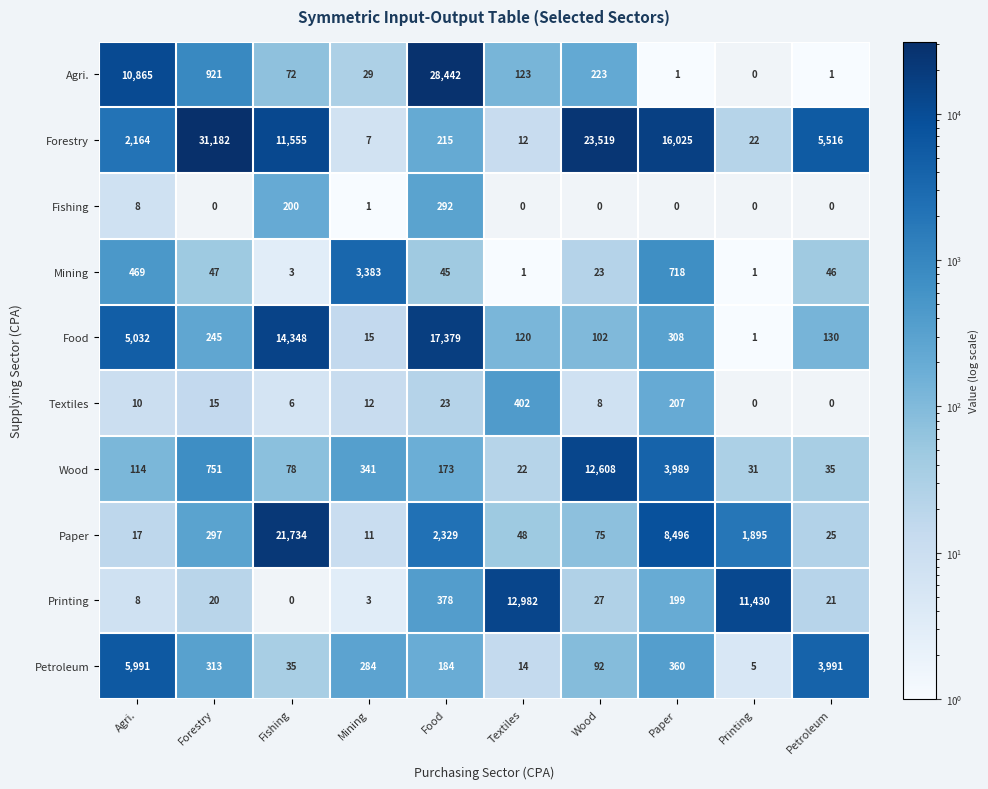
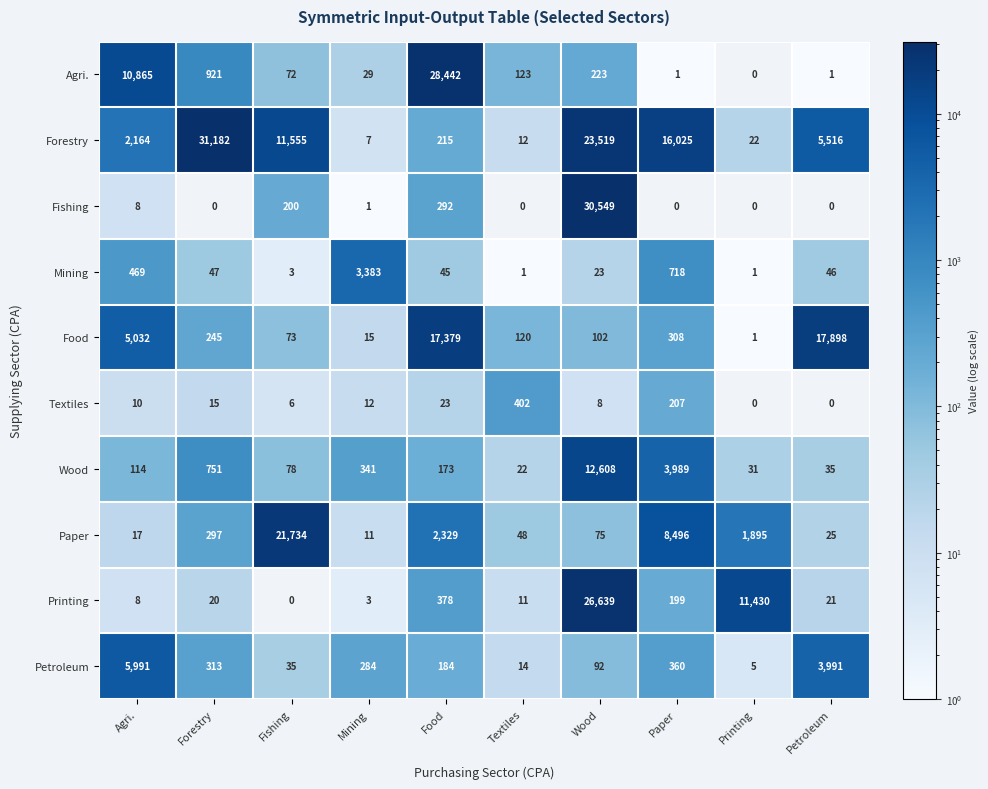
  {
    "Agri.": {
      "Agri.": "10,865",
      "Forestry": "921",
      "Fishing": "72",
      "Mining": "29",
      "Food": "28,442",
      "Textiles": "123",
      "Wood": "223",
      "Paper": "1",
      "Printing": "0",
      "Petroleum": "1"
    },
    "Forestry": {
      "Agri.": "2,164",
      "Forestry": "31,182",
      "Fishing": "11,555",
      "Mining": "7",
      "Food": "215",
      "Textiles": "12",
      "Wood": "23,519",
      "Paper": "16,025",
      "Printing": "22",
      "Petroleum": "5,516"
    },
    "Fishing": {
      "Agri.": "8",
      "Forestry": "0",
      "Fishing": "200",
      "Mining": "1",
      "Food": "292",
      "Textiles": "0",
-     "Wood": "0",
+     "Wood": "30,549",
      "Paper": "0",
      "Printing": "0",
      "Petroleum": "0"
    },
    "Mining": {
      "Agri.": "469",
      "Forestry": "47",
      "Fishing": "3",
      "Mining": "3,383",
      "Food": "45",
      "Textiles": "1",
      "Wood": "23",
      "Paper": "718",
      "Printing": "1",
      "Petroleum": "46"
    },
    "Food": {
      "Agri.": "5,032",
      "Forestry": "245",
-     "Fishing": "14,348",
+     "Fishing": "73",
      "Mining": "15",
      "Food": "17,379",
      "Textiles": "120",
      "Wood": "102",
      "Paper": "308",
      "Printing": "1",
-     "Petroleum": "130"
+     "Petroleum": "17,898"
    },
    "Textiles": {
      "Agri.": "10",
      "Forestry": "15",
      "Fishing": "6",
      "Mining": "12",
      "Food": "23",
      "Textiles": "402",
      "Wood": "8",
      "Paper": "207",
      "Printing": "0",
      "Petroleum": "0"
    },
    "Wood": {
      "Agri.": "114",
      "Forestry": "751",
      "Fishing": "78",
      "Mining": "341",
      "Food": "173",
      "Textiles": "22",
      "Wood": "12,608",
      "Paper": "3,989",
      "Printing": "31",
      "Petroleum": "35"
    },
    "Paper": {
      "Agri.": "17",
      "Forestry": "297",
      "Fishing": "21,734",
      "Mining": "11",
      "Food": "2,329",
      "Textiles": "48",
      "Wood": "75",
      "Paper": "8,496",
      "Printing": "1,895",
      "Petroleum": "25"
    },
    "Printing": {
      "Agri.": "8",
      "Forestry": "20",
      "Fishing": "0",
      "Mining": "3",
      "Food": "378",
-     "Textiles": "12,982",
-     "Wood": "27",
+     "Textiles": "11",
+     "Wood": "26,639",
      "Paper": "199",
      "Printing": "11,430",
      "Petroleum": "21"
    },
    "Petroleum": {
      "Agri.": "5,991",
      "Forestry": "313",
      "Fishing": "35",
      "Mining": "284",
      "Food": "184",
      "Textiles": "14",
      "Wood": "92",
      "Paper": "360",
      "Printing": "5",
      "Petroleum": "3,991"
    }
  }
